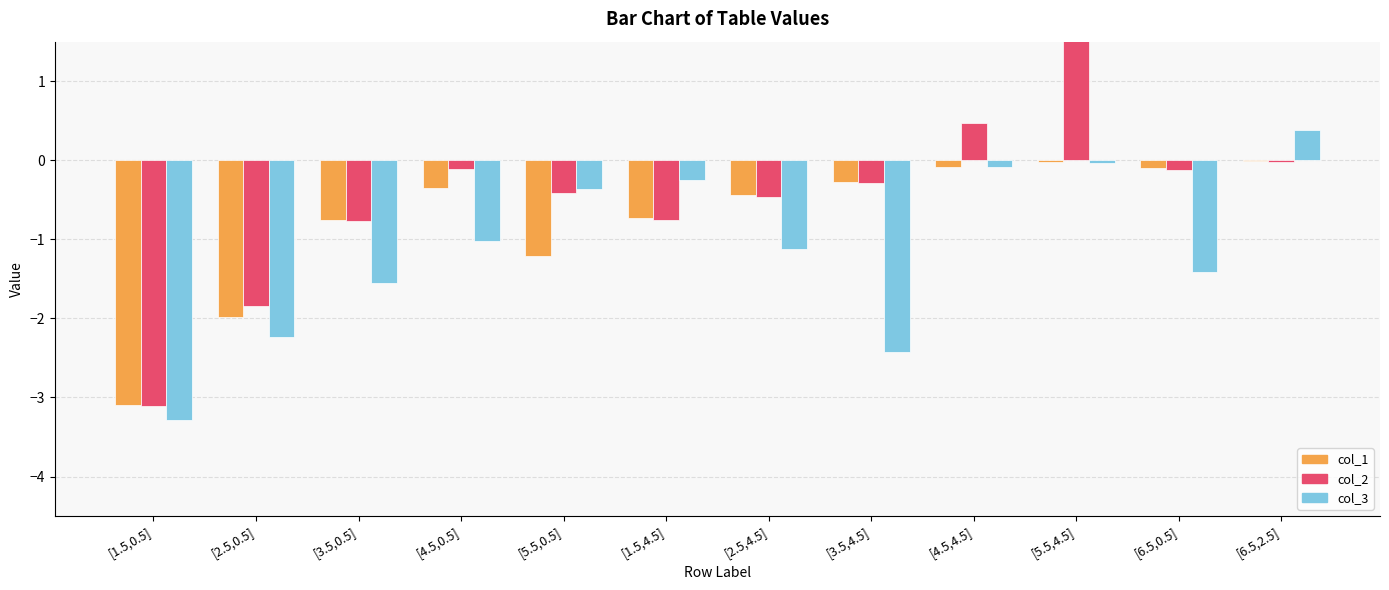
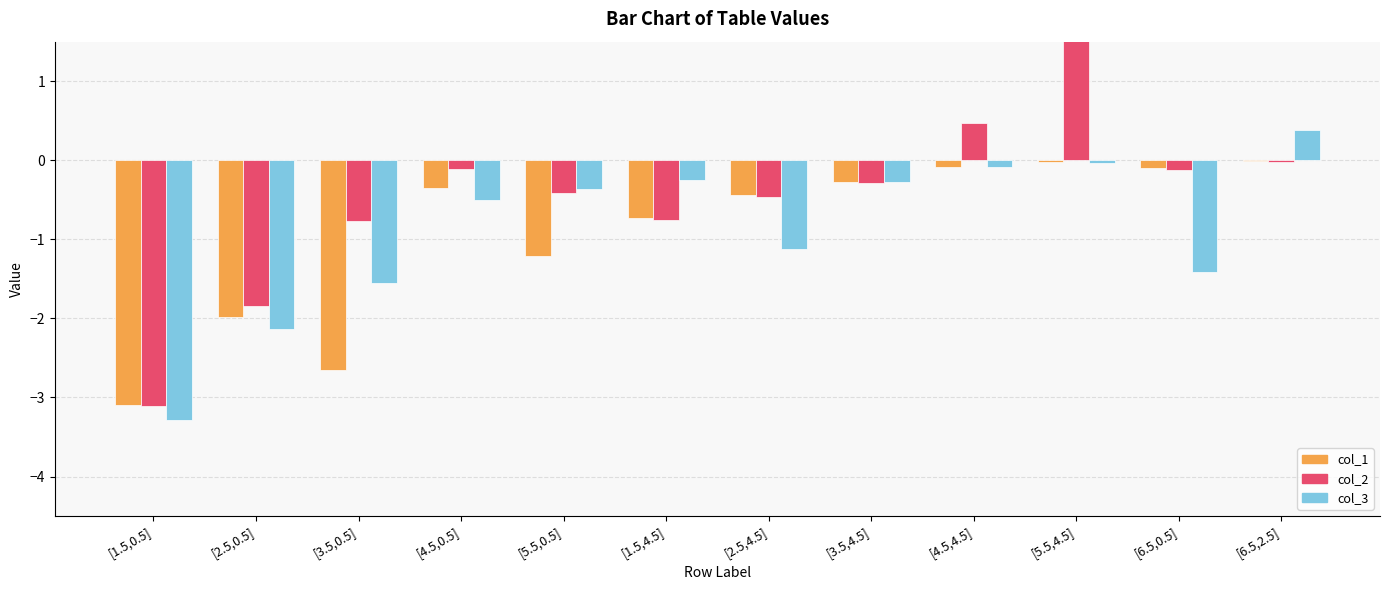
  {
    "col_1": {
      "[1.5,0.5]": -3.1,
      "[2.5,0.5]": -2.0,
-     "[3.5,0.5]": -0.7,
+     "[3.5,0.5]": -2.7,
      "[4.5,0.5]": -0.4,
      "[5.5,0.5]": -1.2,
      "[1.5,4.5]": -0.7,
      "[2.5,4.5]": -0.4,
      "[3.5,4.5]": -0.3,
      "[4.5,4.5]": -0.1,
      "[6.5,0.5]": -0.1
    },
    "col_2": {
      "[1.5,0.5]": -3.1,
      "[2.5,0.5]": -1.8,
      "[3.5,0.5]": -0.8,
      "[4.5,0.5]": -0.1,
      "[5.5,0.5]": -0.4,
      "[1.5,4.5]": -0.8,
      "[2.5,4.5]": -0.5,
      "[3.5,4.5]": -0.3,
      "[4.5,4.5]": 0.5,
      "[6.5,0.5]": -0.1
    },
    "col_3": {
      "[1.5,0.5]": -3.3,
-     "[2.5,0.5]": -2.2,
+     "[2.5,0.5]": -2.1,
      "[3.5,0.5]": -1.6,
-     "[4.5,0.5]": -1.0,
+     "[4.5,0.5]": -0.5,
      "[5.5,0.5]": -0.4,
      "[1.5,4.5]": -0.3,
      "[2.5,4.5]": -1.1,
-     "[3.5,4.5]": -2.4,
+     "[3.5,4.5]": -0.3,
      "[4.5,4.5]": -0.1,
      "[6.5,0.5]": -1.4,
      "[6.5,2.5]": 0.4
    }
  }
